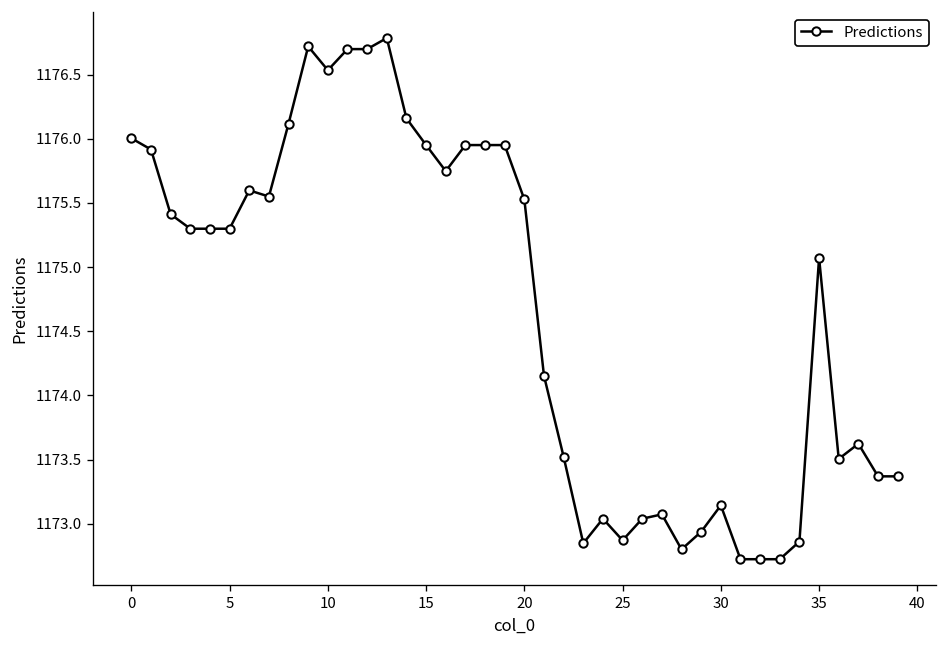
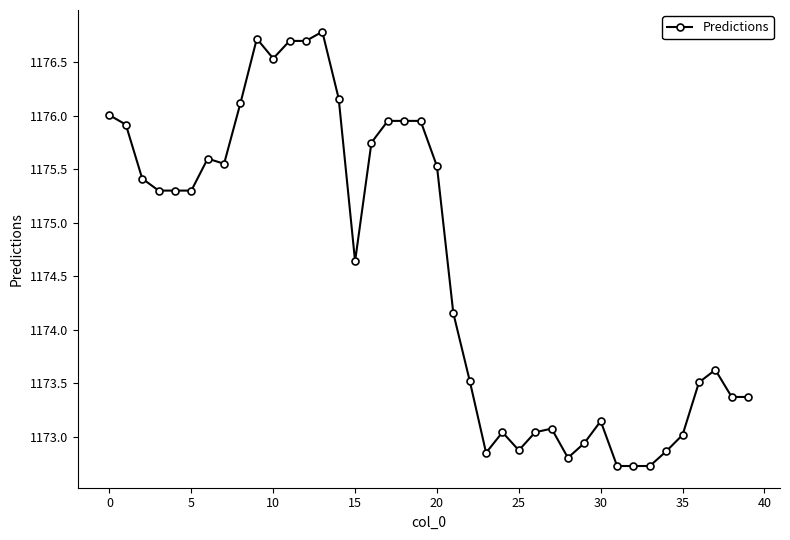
  {
    "0": 1176.00,
    "5": 1175.30,
    "10": 1176.53,
-   "15": 1175.95,
+   "15": 1174.64,
    "20": 1175.53,
    "25": 1172.87,
    "30": 1173.14,
-   "35": 1175.07
+   "35": 1173.02
  }
